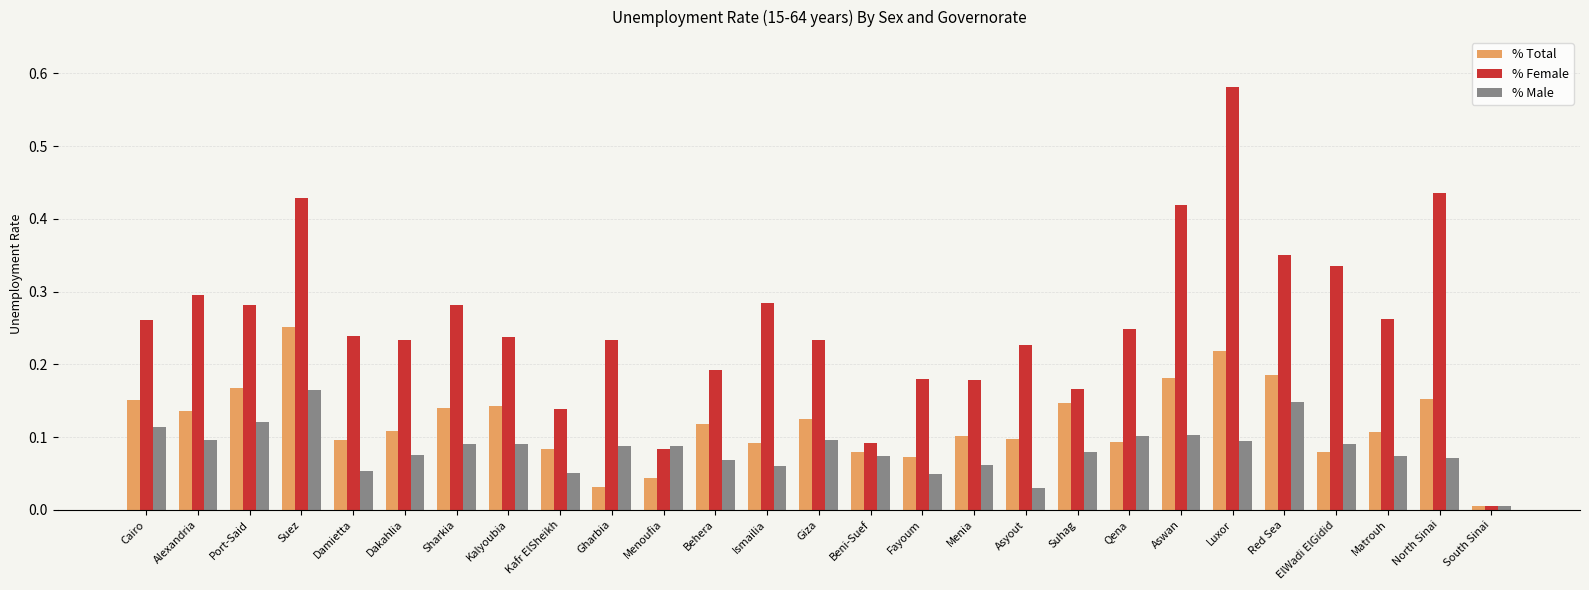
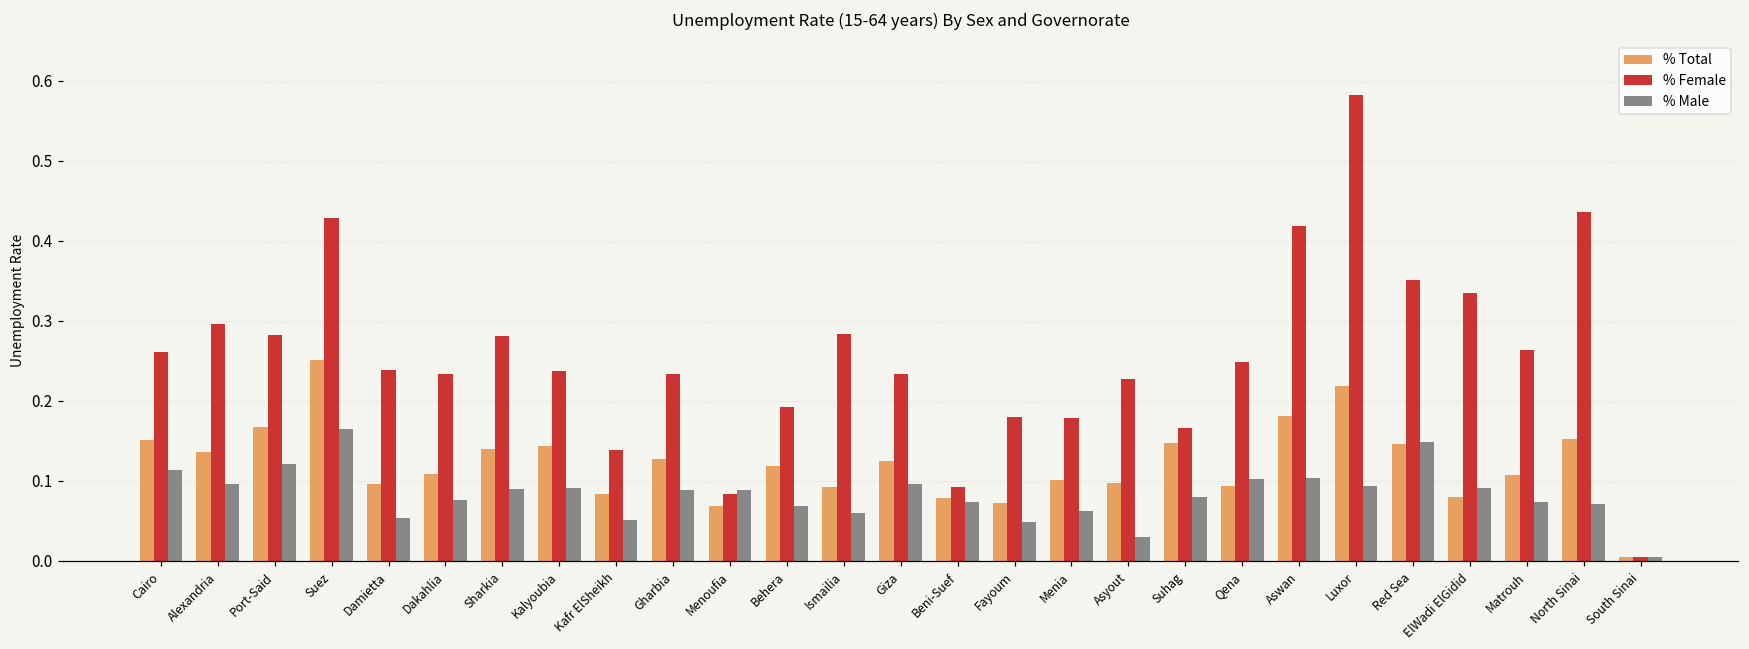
  {
    "% Total": {
      "Cairo": 0.15,
      "Alexandria": 0.14,
      "Port-Said": 0.17,
      "Suez": 0.25,
      "Damietta": 0.10,
      "Dakahlia": 0.11,
      "Sharkia": 0.14,
      "Kalyoubia": 0.14,
      "Kafr ElSheikh": 0.08,
-     "Gharbia": 0.03,
-     "Menoufia": 0.04,
+     "Gharbia": 0.13,
+     "Menoufia": 0.07,
      "Behera": 0.12,
      "Ismailia": 0.09,
      "Giza": 0.13,
      "Beni-Suef": 0.08,
      "Fayoum": 0.07,
      "Menia": 0.10,
      "Asyout": 0.10,
      "Suhag": 0.15,
      "Qena": 0.09,
      "Aswan": 0.18,
      "Luxor": 0.22,
-     "Red Sea": 0.19,
+     "Red Sea": 0.15,
      "ElWadi ElGidid": 0.08,
      "Matrouh": 0.11,
      "North Sinai": 0.15,
      "South Sinai": 0.01
    },
    "% Female": {
      "Cairo": 0.26,
      "Alexandria": 0.30,
      "Port-Said": 0.28,
      "Suez": 0.43,
      "Damietta": 0.24,
      "Dakahlia": 0.23,
      "Sharkia": 0.28,
      "Kalyoubia": 0.24,
      "Kafr ElSheikh": 0.14,
      "Gharbia": 0.23,
      "Menoufia": 0.08,
      "Behera": 0.19,
      "Ismailia": 0.28,
      "Giza": 0.23,
      "Beni-Suef": 0.09,
      "Fayoum": 0.18,
      "Menia": 0.18,
      "Asyout": 0.23,
      "Suhag": 0.17,
      "Qena": 0.25,
      "Aswan": 0.42,
      "Luxor": 0.58,
      "Red Sea": 0.35,
      "ElWadi ElGidid": 0.34,
      "Matrouh": 0.26,
      "North Sinai": 0.44,
      "South Sinai": 0.01
    },
    "% Male": {
      "Cairo": 0.11,
      "Alexandria": 0.10,
      "Port-Said": 0.12,
      "Suez": 0.17,
      "Damietta": 0.05,
      "Dakahlia": 0.08,
      "Sharkia": 0.09,
      "Kalyoubia": 0.09,
      "Kafr ElSheikh": 0.05,
      "Gharbia": 0.09,
      "Menoufia": 0.09,
      "Behera": 0.07,
      "Ismailia": 0.06,
      "Giza": 0.10,
      "Beni-Suef": 0.07,
      "Fayoum": 0.05,
      "Menia": 0.06,
      "Asyout": 0.03,
      "Suhag": 0.08,
      "Qena": 0.10,
      "Aswan": 0.10,
      "Luxor": 0.09,
      "Red Sea": 0.15,
      "ElWadi ElGidid": 0.09,
      "Matrouh": 0.07,
      "North Sinai": 0.07,
      "South Sinai": 0.01
    }
  }
